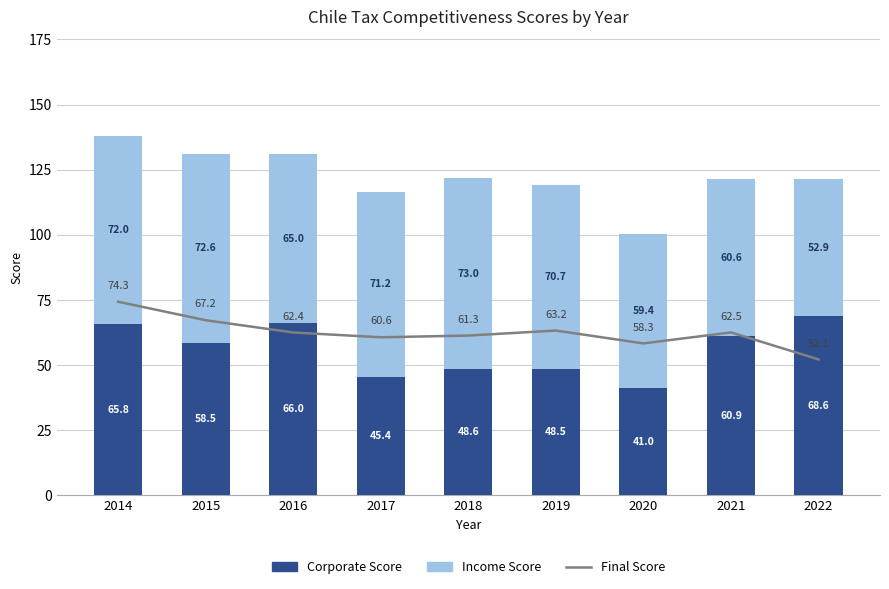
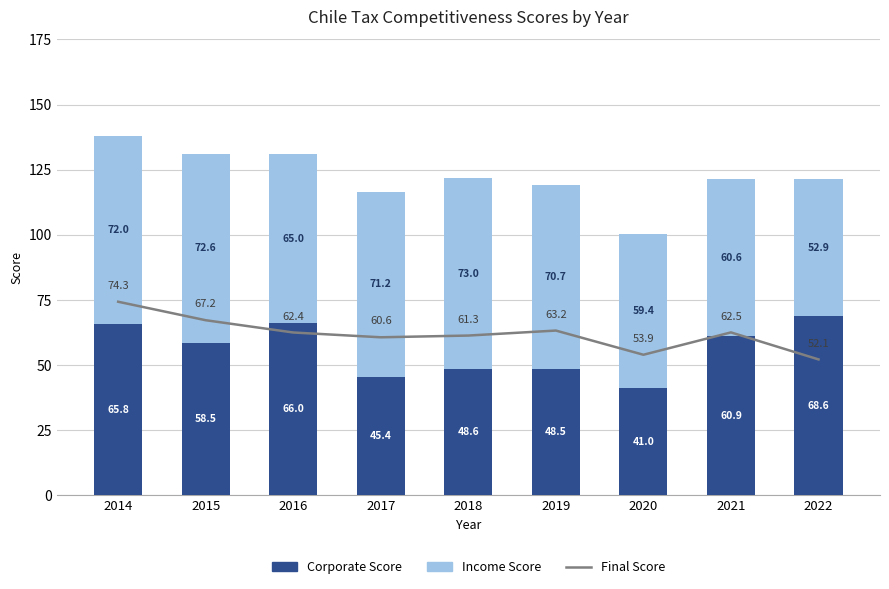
  {
    "Corporate Score": {
      "2014": 65.8,
      "2015": 58.5,
      "2016": 66.0,
      "2017": 45.4,
      "2018": 48.6,
      "2019": 48.5,
      "2020": 41.0,
      "2021": 60.9,
      "2022": 68.6
    },
    "Final Score": {
      "2014": 74.3,
      "2015": 67.2,
      "2016": 62.4,
      "2017": 60.6,
      "2018": 61.3,
      "2019": 63.2,
-     "2020": 58.3,
+     "2020": 53.9,
      "2021": 62.5,
      "2022": 52.1
    },
    "Income Score": {
      "2014": 72.0,
      "2015": 72.6,
      "2016": 65.0,
      "2017": 71.2,
      "2018": 73.0,
      "2019": 70.7,
      "2020": 59.4,
      "2021": 60.6,
      "2022": 52.9
    }
  }
